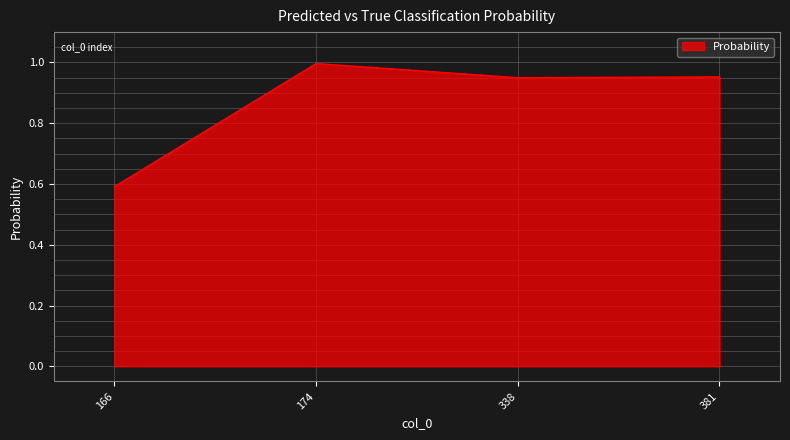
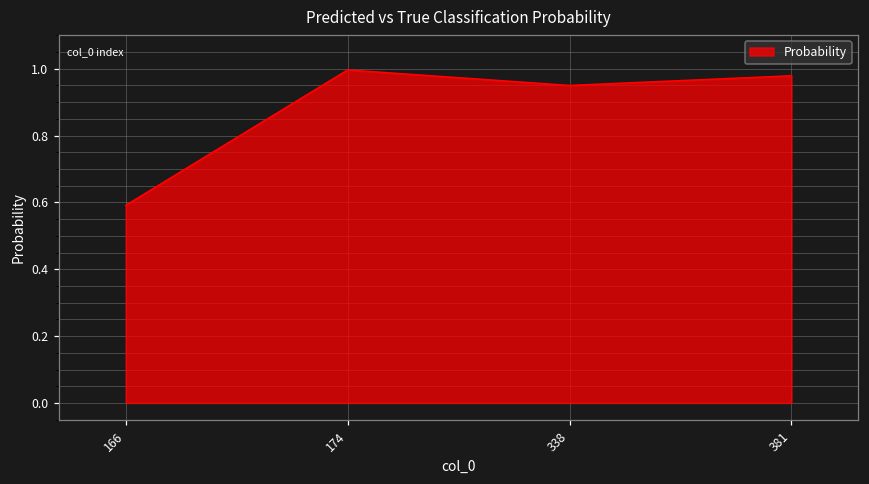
  {
    "166": 0.59,
    "174": 1.00,
    "338": 0.95,
-   "381": 0.95
+   "381": 0.98
  }
